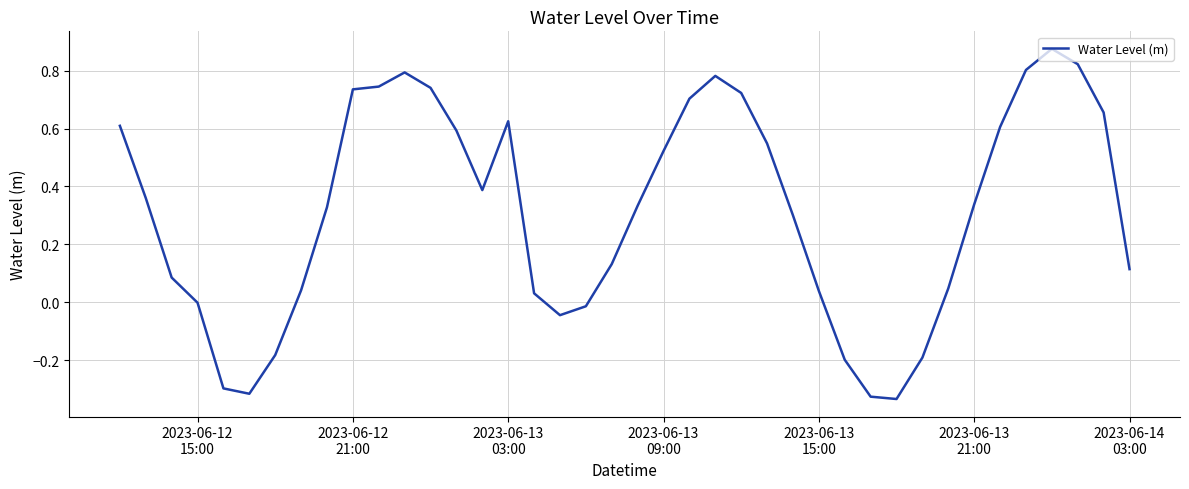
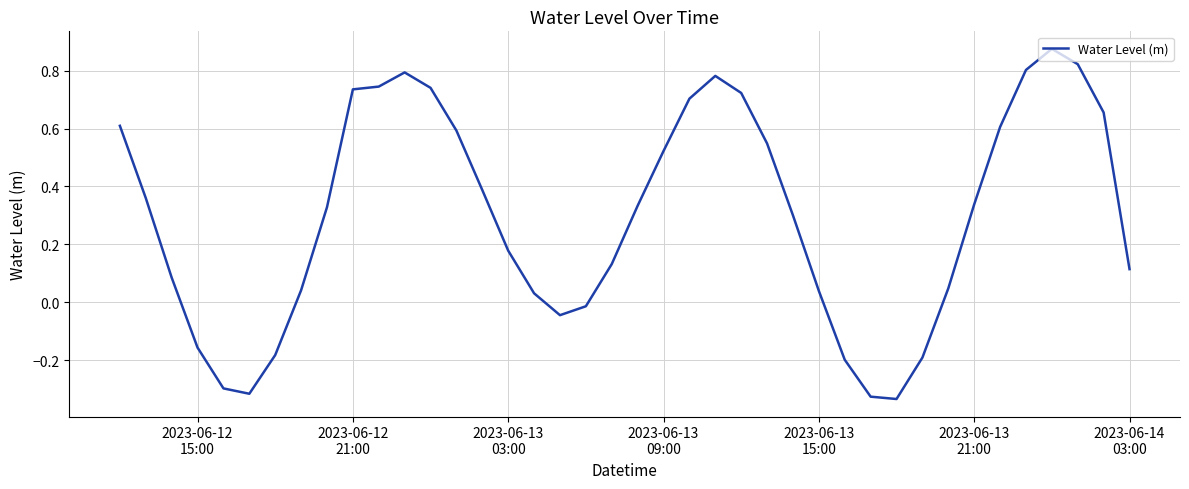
  {
-   "2023-06-12 15:00": 0.00,
+   "2023-06-12 15:00": -0.16,
    "2023-06-12 21:00": 0.74,
-   "2023-06-13 03:00": 0.63,
+   "2023-06-13 03:00": 0.18,
    "2023-06-13 09:00": 0.52,
    "2023-06-13 15:00": 0.04,
    "2023-06-13 21:00": 0.34,
    "2023-06-14 03:00": 0.11
  }
